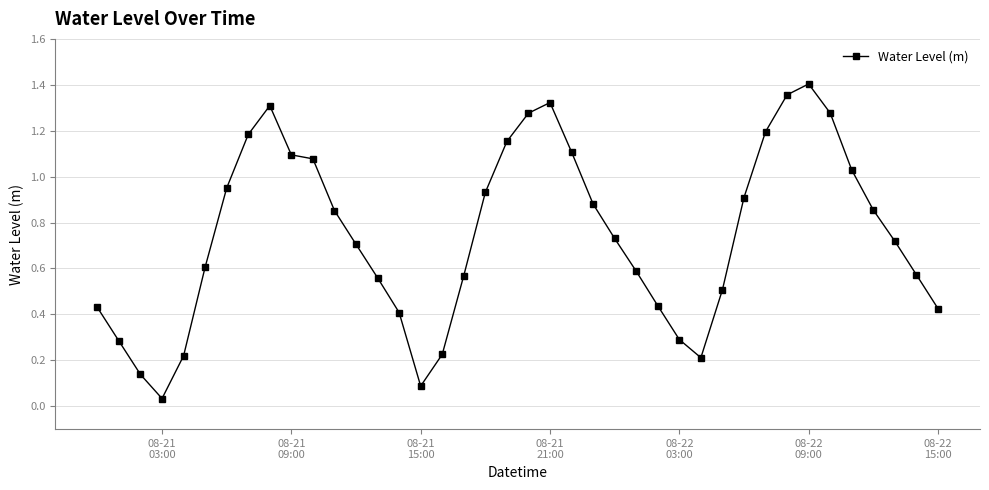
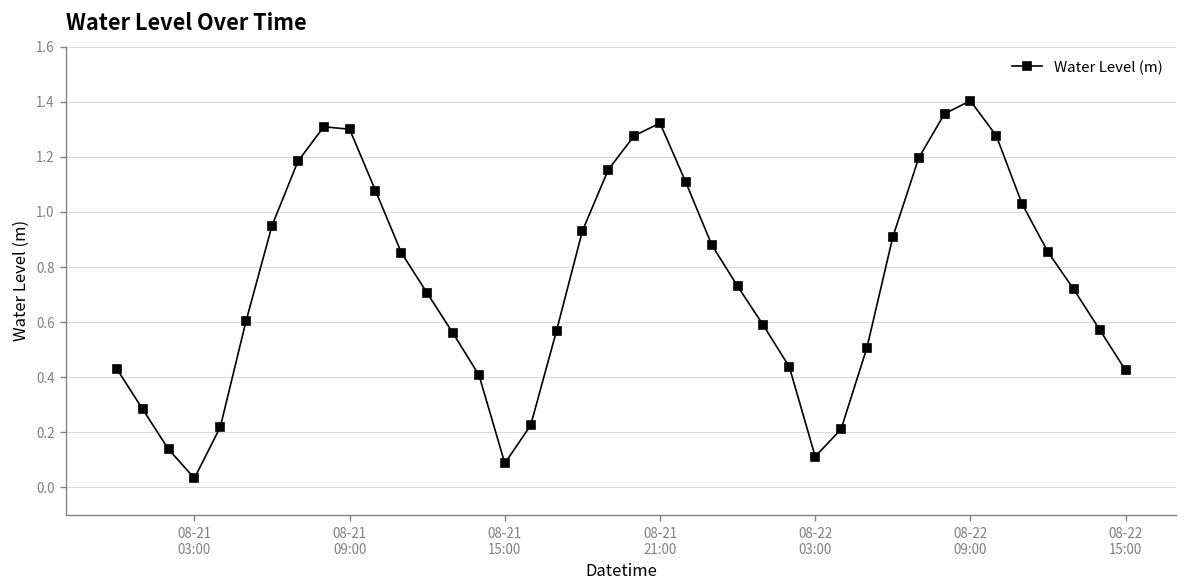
  {
    "08-21 03:00": 0.03,
-   "08-21 09:00": 1.09,
+   "08-21 09:00": 1.30,
    "08-21 15:00": 0.09,
    "08-21 21:00": 1.32,
-   "08-22 03:00": 0.29,
+   "08-22 03:00": 0.11,
    "08-22 09:00": 1.40,
    "08-22 15:00": 0.43
  }
